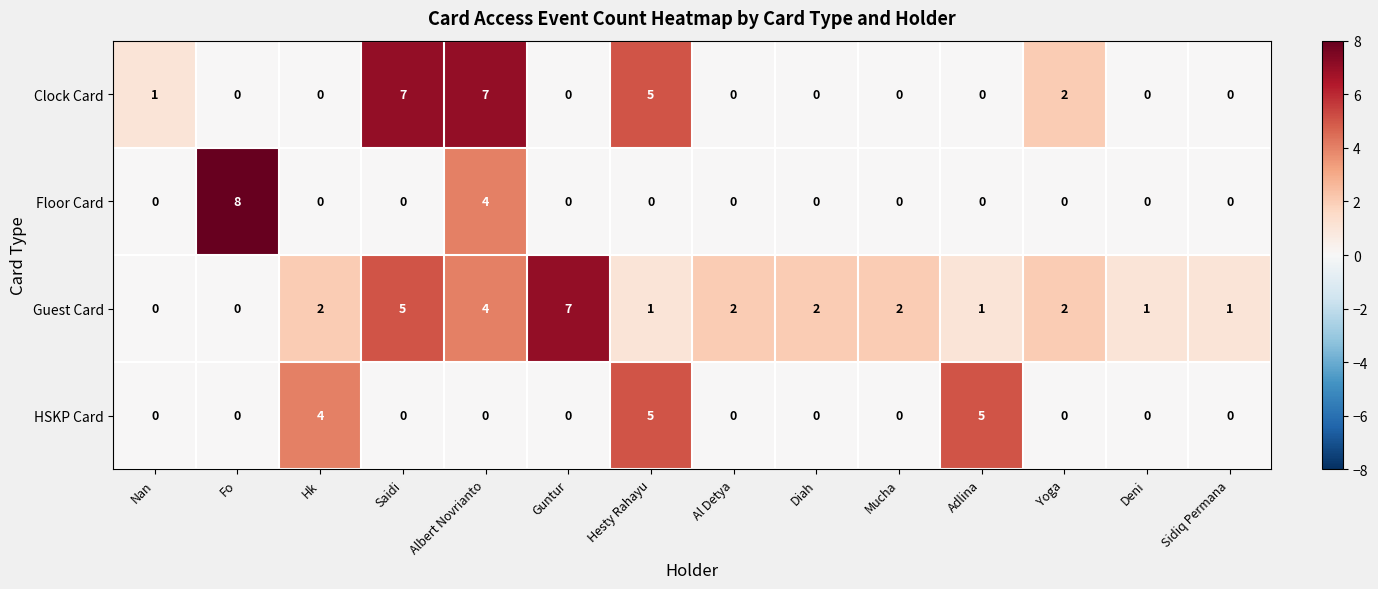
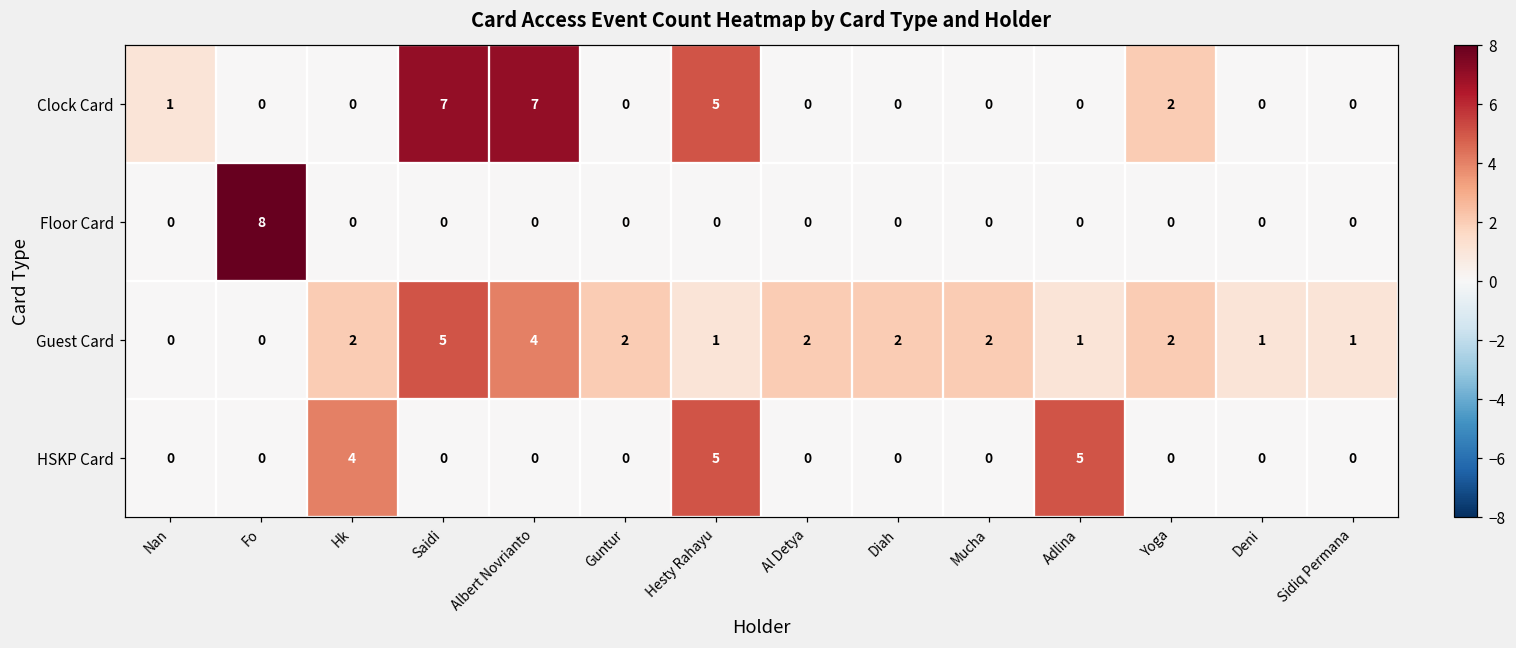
  {
    "Clock Card": {
      "Nan": 1,
      "Fo": 0,
      "Hk": 0,
      "Saidi": 7,
      "Albert Novrianto": 7,
      "Guntur": 0,
      "Hesty Rahayu": 5,
      "Al Detya": 0,
      "Diah": 0,
      "Mucha": 0,
      "Adlina": 0,
      "Yoga": 2,
      "Deni": 0,
      "Sidiq Permana": 0
    },
    "Floor Card": {
      "Nan": 0,
      "Fo": 8,
      "Hk": 0,
      "Saidi": 0,
-     "Albert Novrianto": 4,
+     "Albert Novrianto": 0,
      "Guntur": 0,
      "Hesty Rahayu": 0,
      "Al Detya": 0,
      "Diah": 0,
      "Mucha": 0,
      "Adlina": 0,
      "Yoga": 0,
      "Deni": 0,
      "Sidiq Permana": 0
    },
    "Guest Card": {
      "Nan": 0,
      "Fo": 0,
      "Hk": 2,
      "Saidi": 5,
      "Albert Novrianto": 4,
-     "Guntur": 7,
+     "Guntur": 2,
      "Hesty Rahayu": 1,
      "Al Detya": 2,
      "Diah": 2,
      "Mucha": 2,
      "Adlina": 1,
      "Yoga": 2,
      "Deni": 1,
      "Sidiq Permana": 1
    },
    "HSKP Card": {
      "Nan": 0,
      "Fo": 0,
      "Hk": 4,
      "Saidi": 0,
      "Albert Novrianto": 0,
      "Guntur": 0,
      "Hesty Rahayu": 5,
      "Al Detya": 0,
      "Diah": 0,
      "Mucha": 0,
      "Adlina": 5,
      "Yoga": 0,
      "Deni": 0,
      "Sidiq Permana": 0
    }
  }
